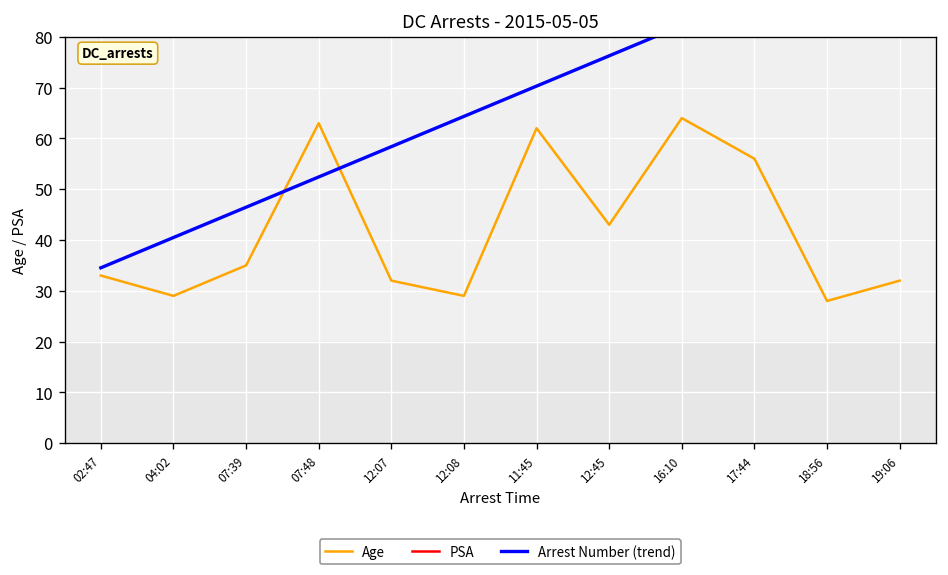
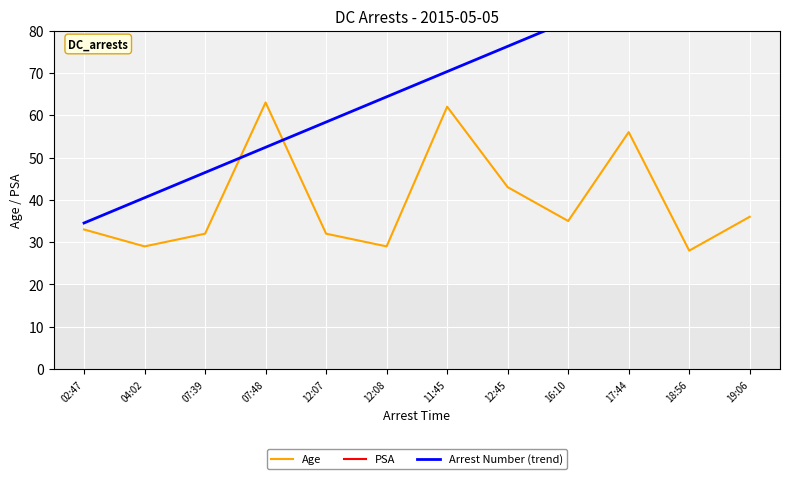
  {
    "Age": {
      "02:47": 33,
      "04:02": 29,
-     "07:39": 35,
+     "07:39": 32,
      "07:48": 63,
      "12:07": 32,
      "12:08": 29,
      "11:45": 62,
      "12:45": 43,
-     "16:10": 64,
+     "16:10": 35,
      "17:44": 56,
      "18:56": 28,
-     "19:06": 32
+     "19:06": 36
    },
    "Arrest Number (trend)": {
      "02:47": 35,
      "04:02": 40,
      "07:39": 46,
      "07:48": 52,
      "12:07": 58,
      "12:08": 64,
      "11:45": 70,
      "12:45": 76
    }
  }
